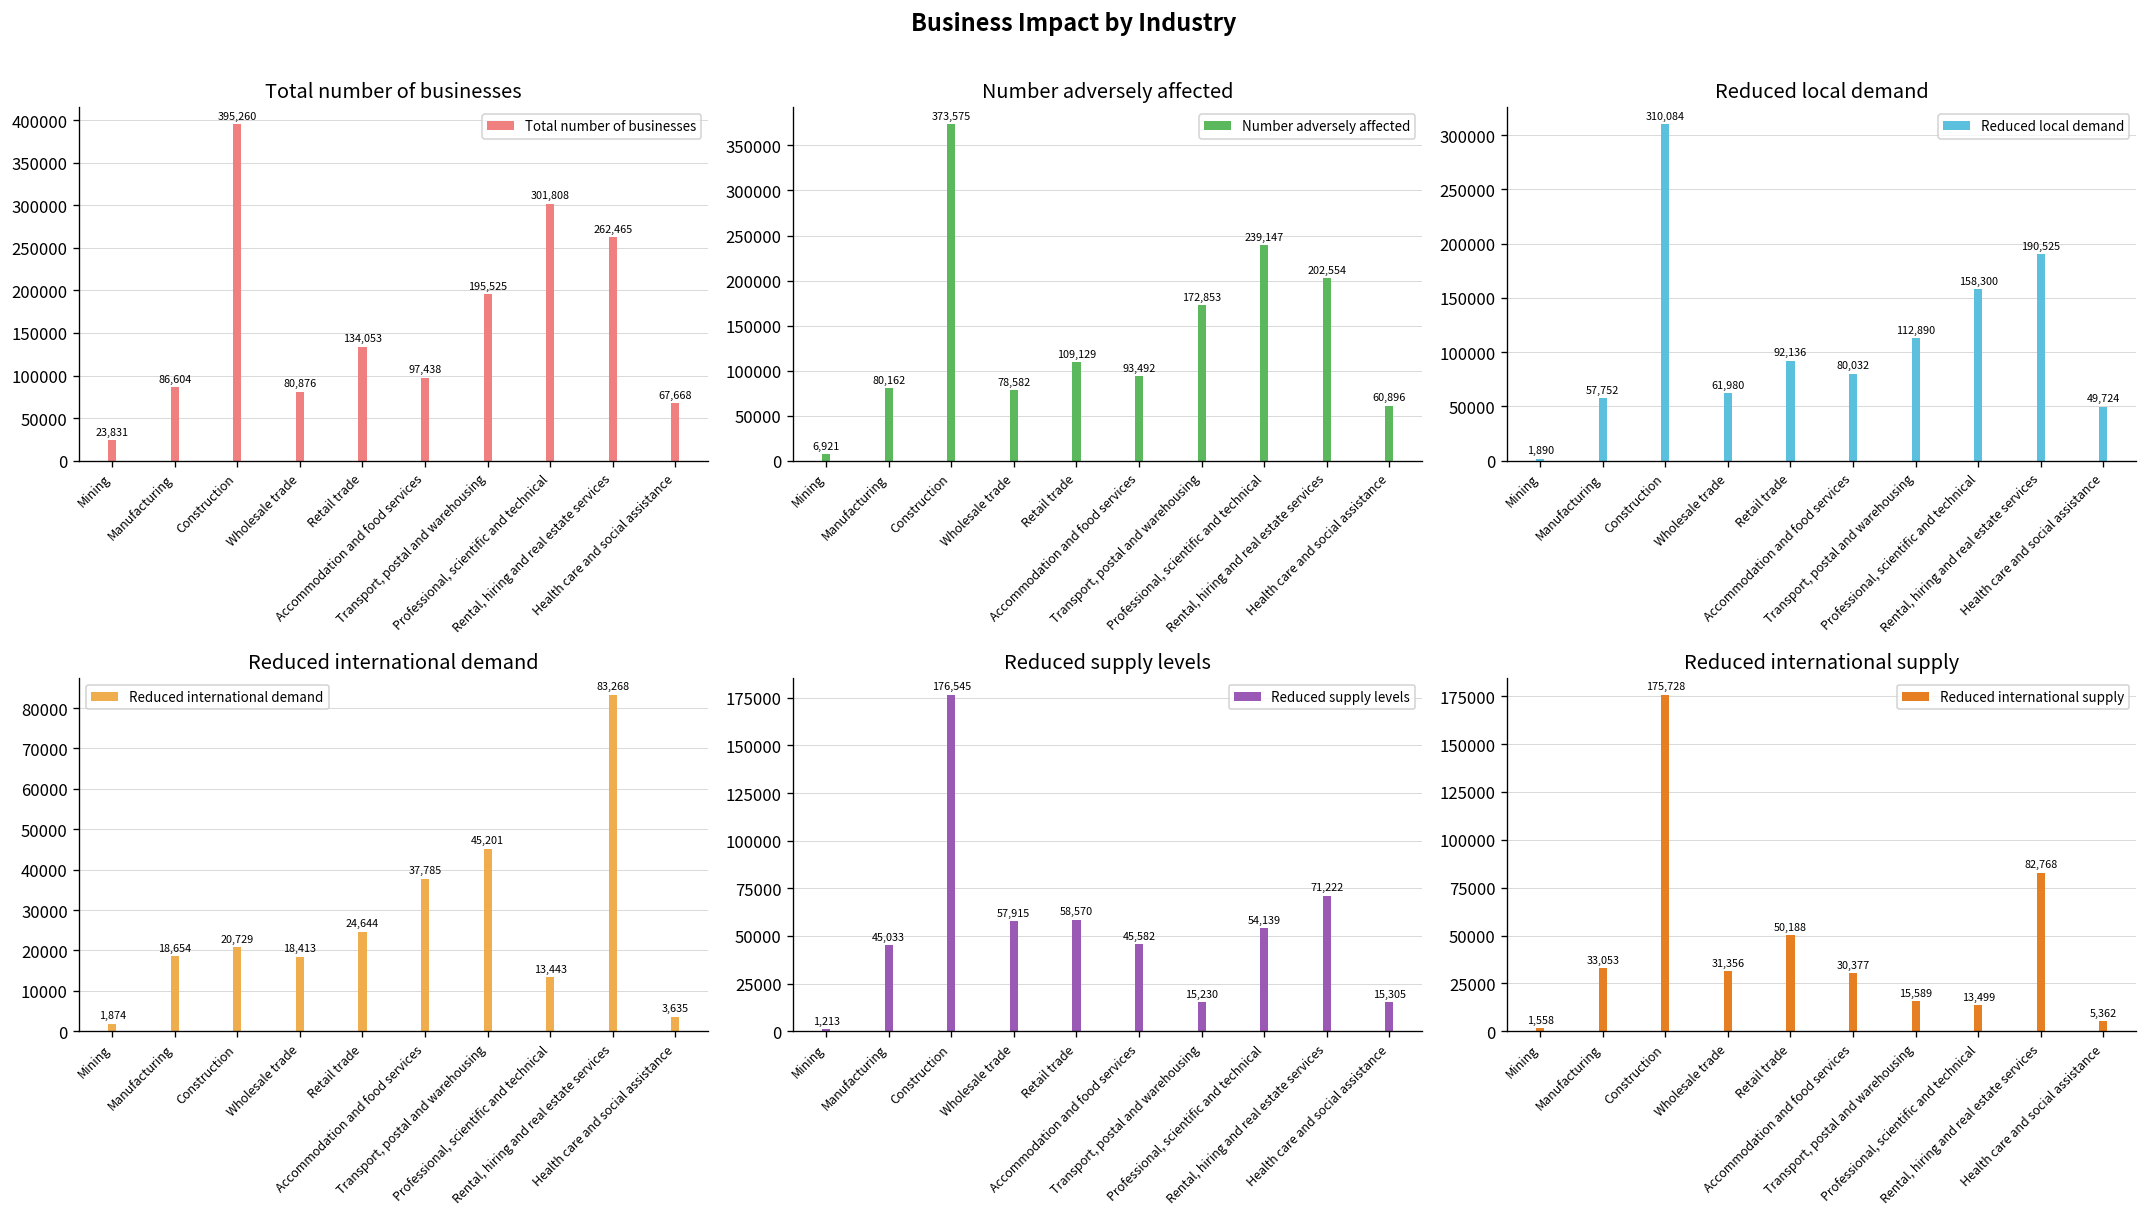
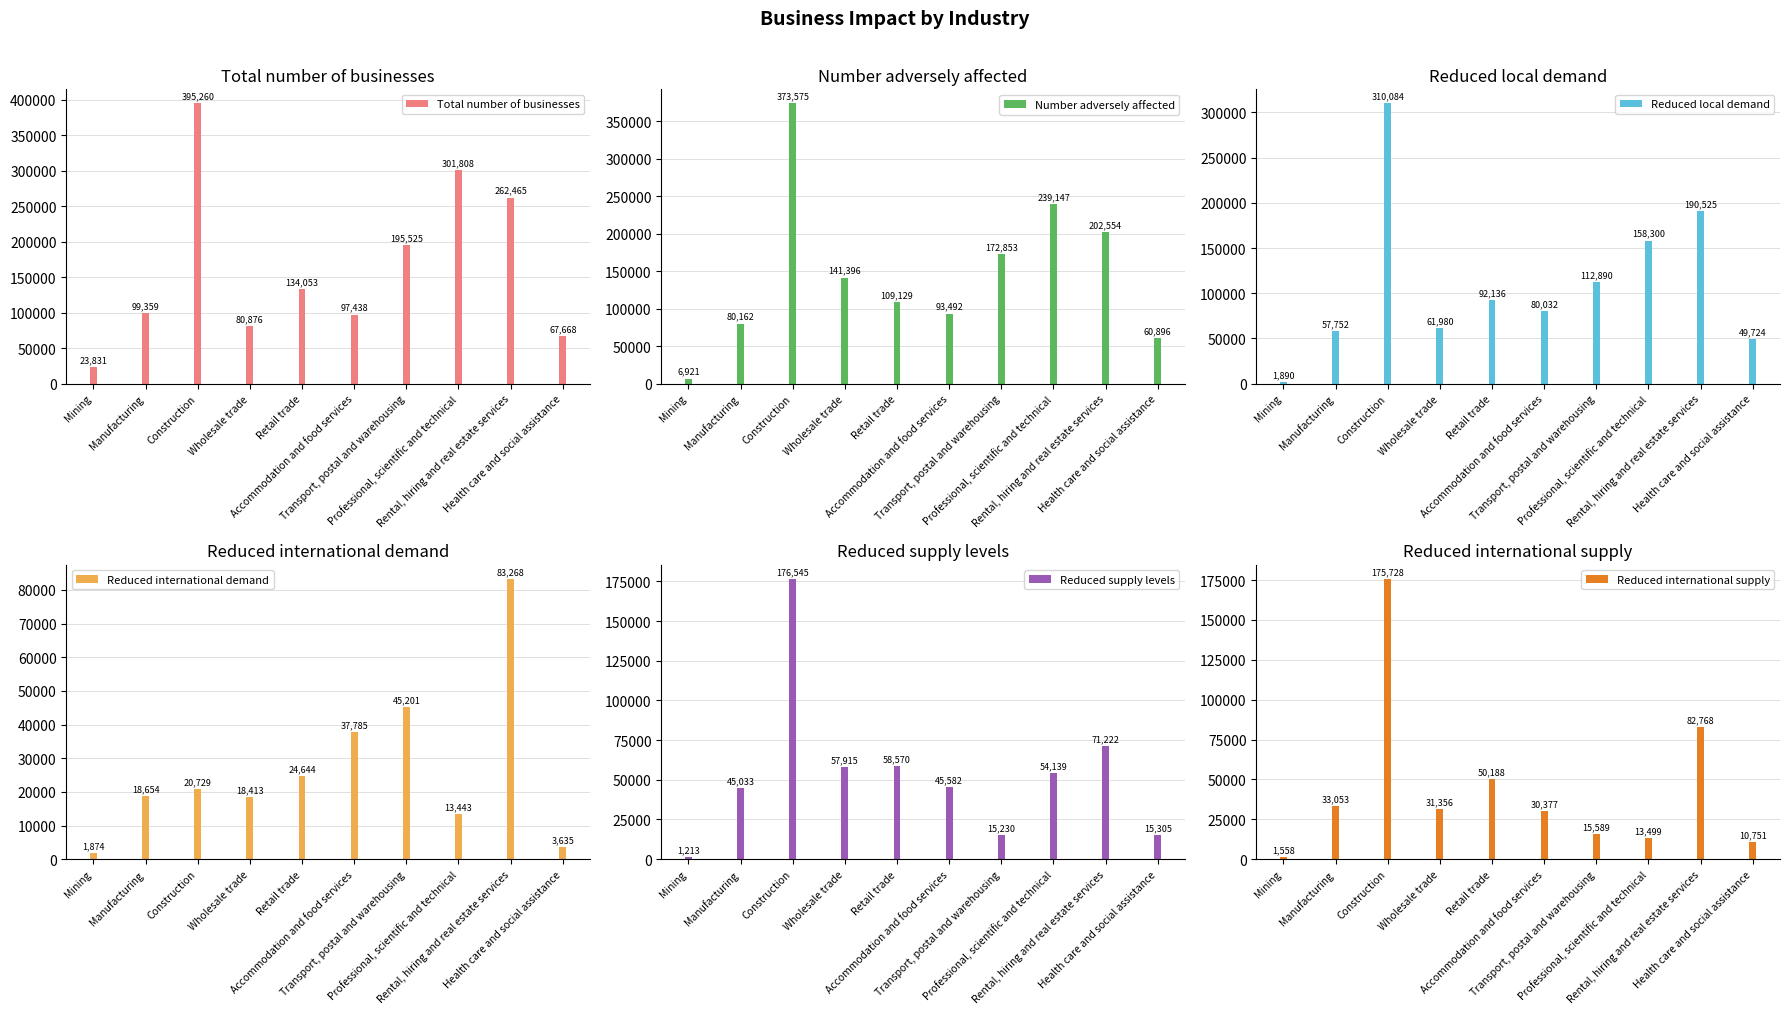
  {
    "Total number of businesses": {
      "Mining": "23,831",
-     "Manufacturing": "86,604",
+     "Manufacturing": "99,359",
      "Construction": "395,260",
      "Wholesale trade": "80,876",
      "Retail trade": "134,053",
      "Accommodation and food services": "97,438",
      "Transport, postal and warehousing": "195,525",
      "Professional, scientific and technical": "301,808",
      "Rental, hiring and real estate services": "262,465",
      "Health care and social assistance": "67,668"
    },
    "Number adversely affected": {
      "Mining": "6,921",
      "Manufacturing": "80,162",
      "Construction": "373,575",
-     "Wholesale trade": "78,582",
+     "Wholesale trade": "141,396",
      "Retail trade": "109,129",
      "Accommodation and food services": "93,492",
      "Transport, postal and warehousing": "172,853",
      "Professional, scientific and technical": "239,147",
      "Rental, hiring and real estate services": "202,554",
      "Health care and social assistance": "60,896"
    },
    "Reduced local demand": {
      "Mining": "1,890",
      "Manufacturing": "57,752",
      "Construction": "310,084",
      "Wholesale trade": "61,980",
      "Retail trade": "92,136",
      "Accommodation and food services": "80,032",
      "Transport, postal and warehousing": "112,890",
      "Professional, scientific and technical": "158,300",
      "Rental, hiring and real estate services": "190,525",
      "Health care and social assistance": "49,724"
    },
    "Reduced international demand": {
      "Mining": "1,874",
      "Manufacturing": "18,654",
      "Construction": "20,729",
      "Wholesale trade": "18,413",
      "Retail trade": "24,644",
      "Accommodation and food services": "37,785",
      "Transport, postal and warehousing": "45,201",
      "Professional, scientific and technical": "13,443",
      "Rental, hiring and real estate services": "83,268",
      "Health care and social assistance": "3,635"
    },
    "Reduced supply levels": {
      "Mining": "1,213",
      "Manufacturing": "45,033",
      "Construction": "176,545",
      "Wholesale trade": "57,915",
      "Retail trade": "58,570",
      "Accommodation and food services": "45,582",
      "Transport, postal and warehousing": "15,230",
      "Professional, scientific and technical": "54,139",
      "Rental, hiring and real estate services": "71,222",
      "Health care and social assistance": "15,305"
    },
    "Reduced international supply": {
      "Mining": "1,558",
      "Manufacturing": "33,053",
      "Construction": "175,728",
      "Wholesale trade": "31,356",
      "Retail trade": "50,188",
      "Accommodation and food services": "30,377",
      "Transport, postal and warehousing": "15,589",
      "Professional, scientific and technical": "13,499",
      "Rental, hiring and real estate services": "82,768",
-     "Health care and social assistance": "5,362"
+     "Health care and social assistance": "10,751"
    }
  }
